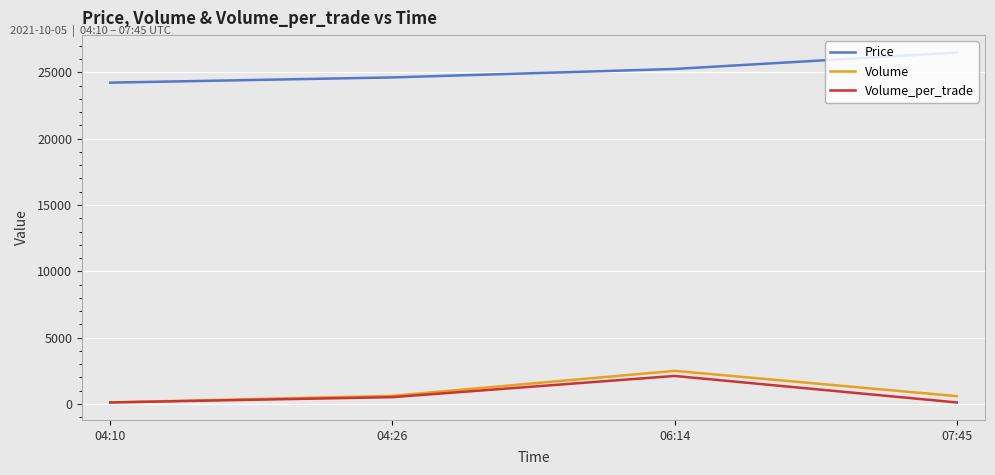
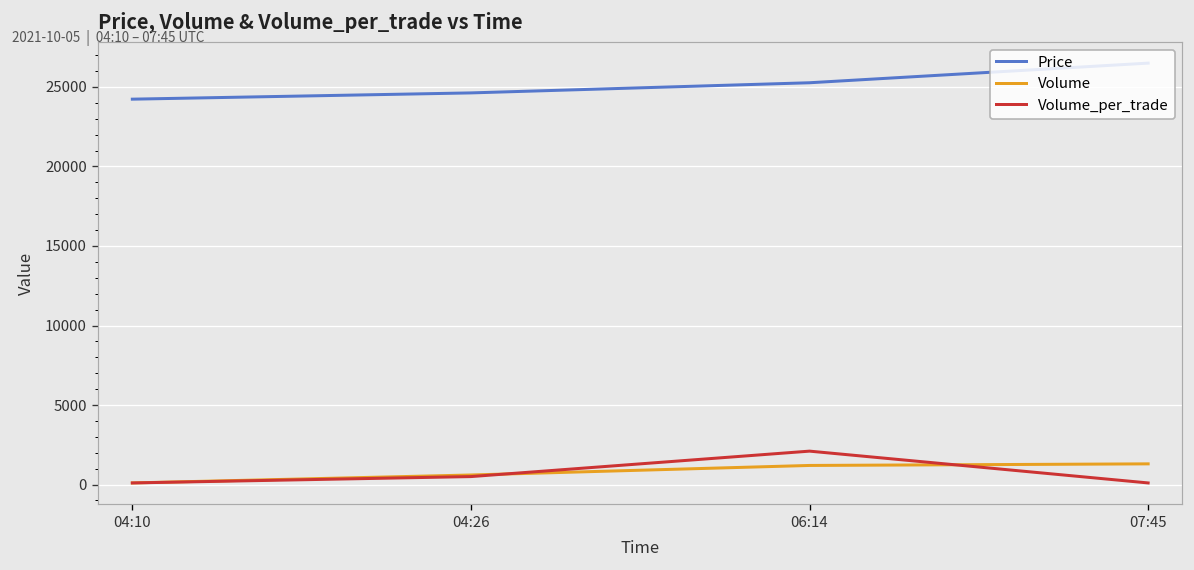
  {
    "Price": {
      "04:10": 24200,
      "04:26": 24600,
      "06:14": 25300
    },
    "Volume": {
-     "06:14": 2500,
-     "07:45": 600
+     "06:14": 1200,
+     "07:45": 1300
    },
    "Volume_per_trade": {
      "06:14": 2100,
      "07:45": 100
    }
  }
